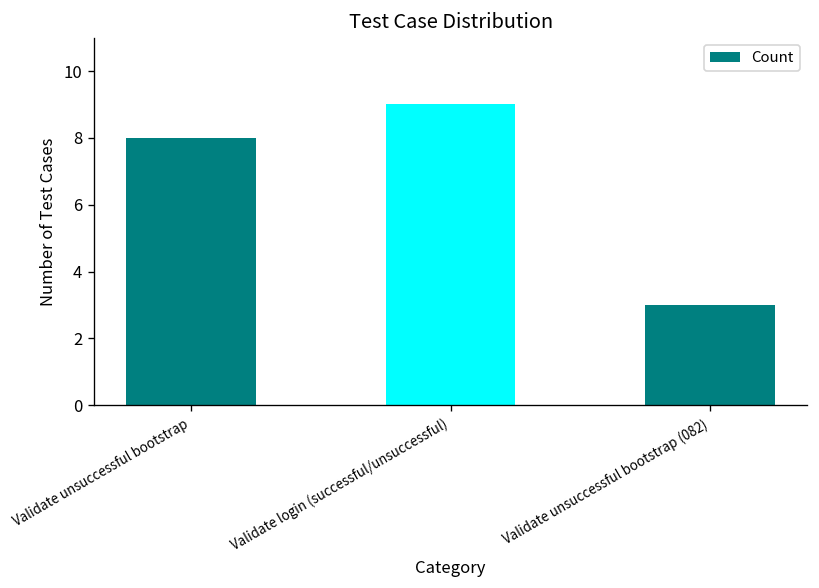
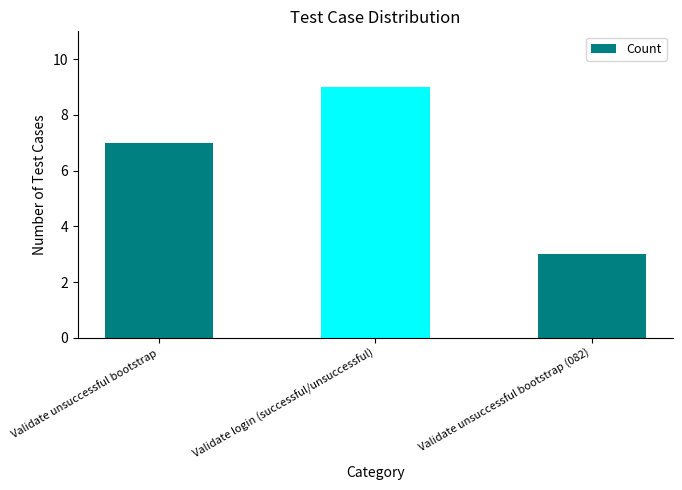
  {
-   "Validate unsuccessful bootstrap": 8,
+   "Validate unsuccessful bootstrap": 7,
    "Validate login (successful/unsuccessful)": 9,
    "Validate unsuccessful bootstrap (082)": 3
  }
